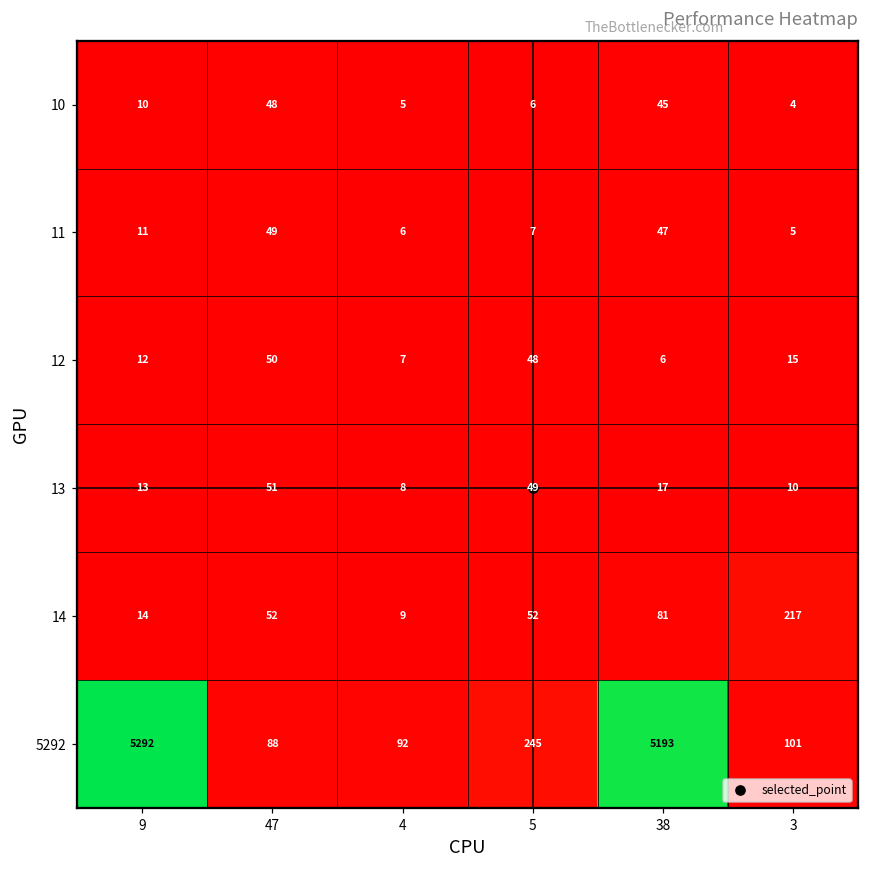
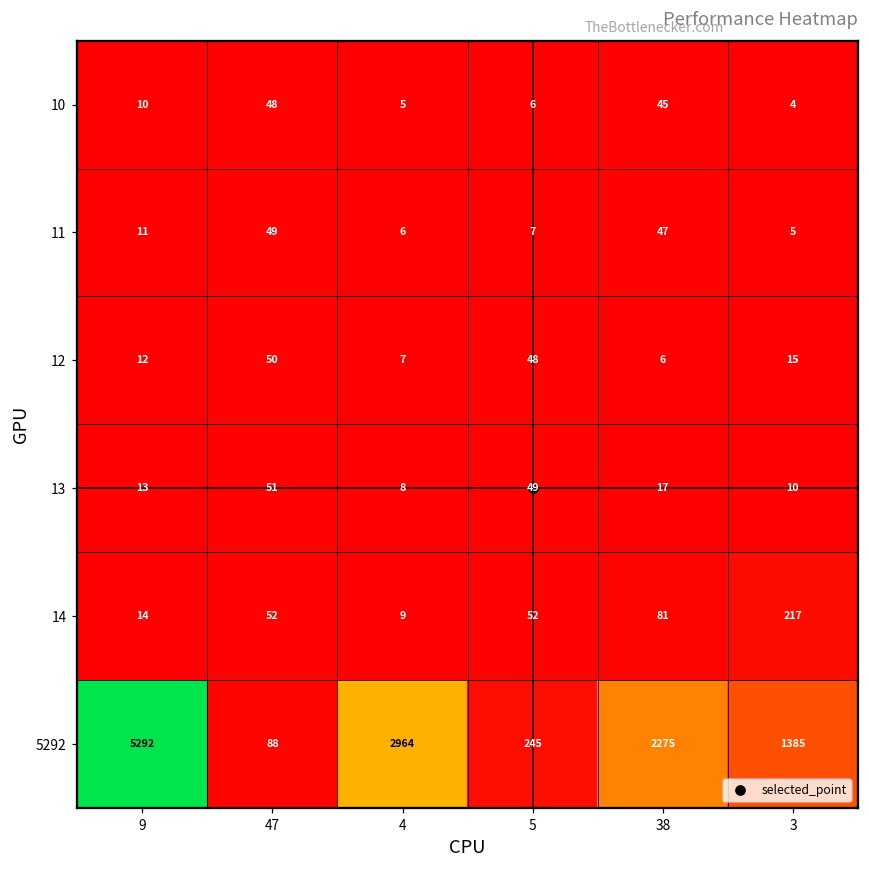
  {
    "10": {
      "9": 10,
      "47": 48,
      "4": 5,
      "5": 6,
      "38": 45,
      "3": 4
    },
    "11": {
      "9": 11,
      "47": 49,
      "4": 6,
      "5": 7,
      "38": 47,
      "3": 5
    },
    "12": {
      "9": 12,
      "47": 50,
      "4": 7,
      "5": 48,
      "38": 6,
      "3": 15
    },
    "13": {
      "9": 13,
      "47": 51,
      "4": 8,
      "38": 17,
      "3": 10
    },
    "14": {
      "9": 14,
      "47": 52,
      "4": 9,
      "5": 52,
      "38": 81,
      "3": 217
    },
    "5292": {
      "9": 5292,
      "47": 88,
-     "4": 92,
+     "4": 2964,
      "5": 245,
-     "38": 5193,
-     "3": 101
+     "38": 2275,
+     "3": 1385
    }
  }
